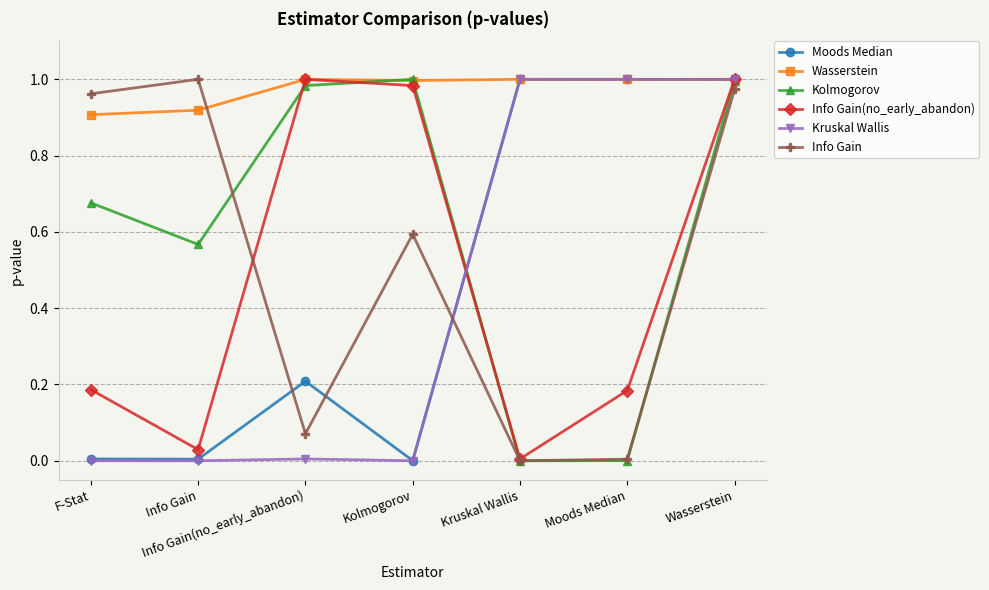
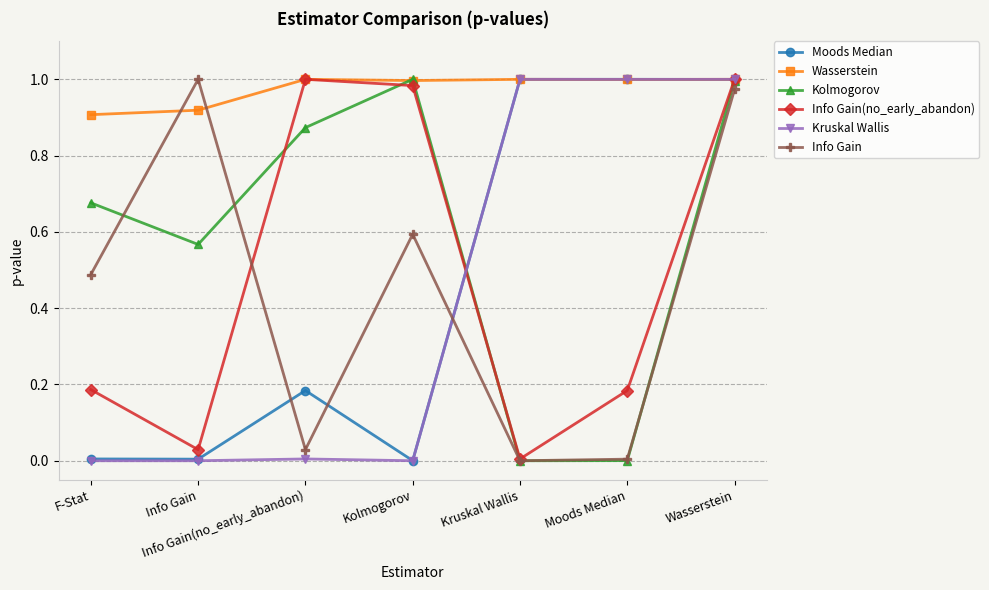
  {
    "Moods Median": {
-     "Info Gain(no_early_abandon)": 0.21
+     "Info Gain(no_early_abandon)": 0.18
    },
    "Wasserstein": {
      "F-Stat": 0.91,
      "Info Gain": 0.92
    },
    "Kolmogorov": {
      "F-Stat": 0.68,
      "Info Gain": 0.57,
-     "Info Gain(no_early_abandon)": 0.98
+     "Info Gain(no_early_abandon)": 0.87
    },
    "Info Gain(no_early_abandon)": {
      "F-Stat": 0.19,
      "Info Gain": 0.03,
      "Kolmogorov": 0.98,
      "Moods Median": 0.18
    },
    "Kruskal Wallis": {
      "Info Gain(no_early_abandon)": 0.00
    },
    "Info Gain": {
-     "F-Stat": 0.96,
+     "F-Stat": 0.49,
      "Info Gain": 1.00,
-     "Info Gain(no_early_abandon)": 0.07,
+     "Info Gain(no_early_abandon)": 0.03,
      "Kolmogorov": 0.59,
      "Wasserstein": 0.97
    }
  }
